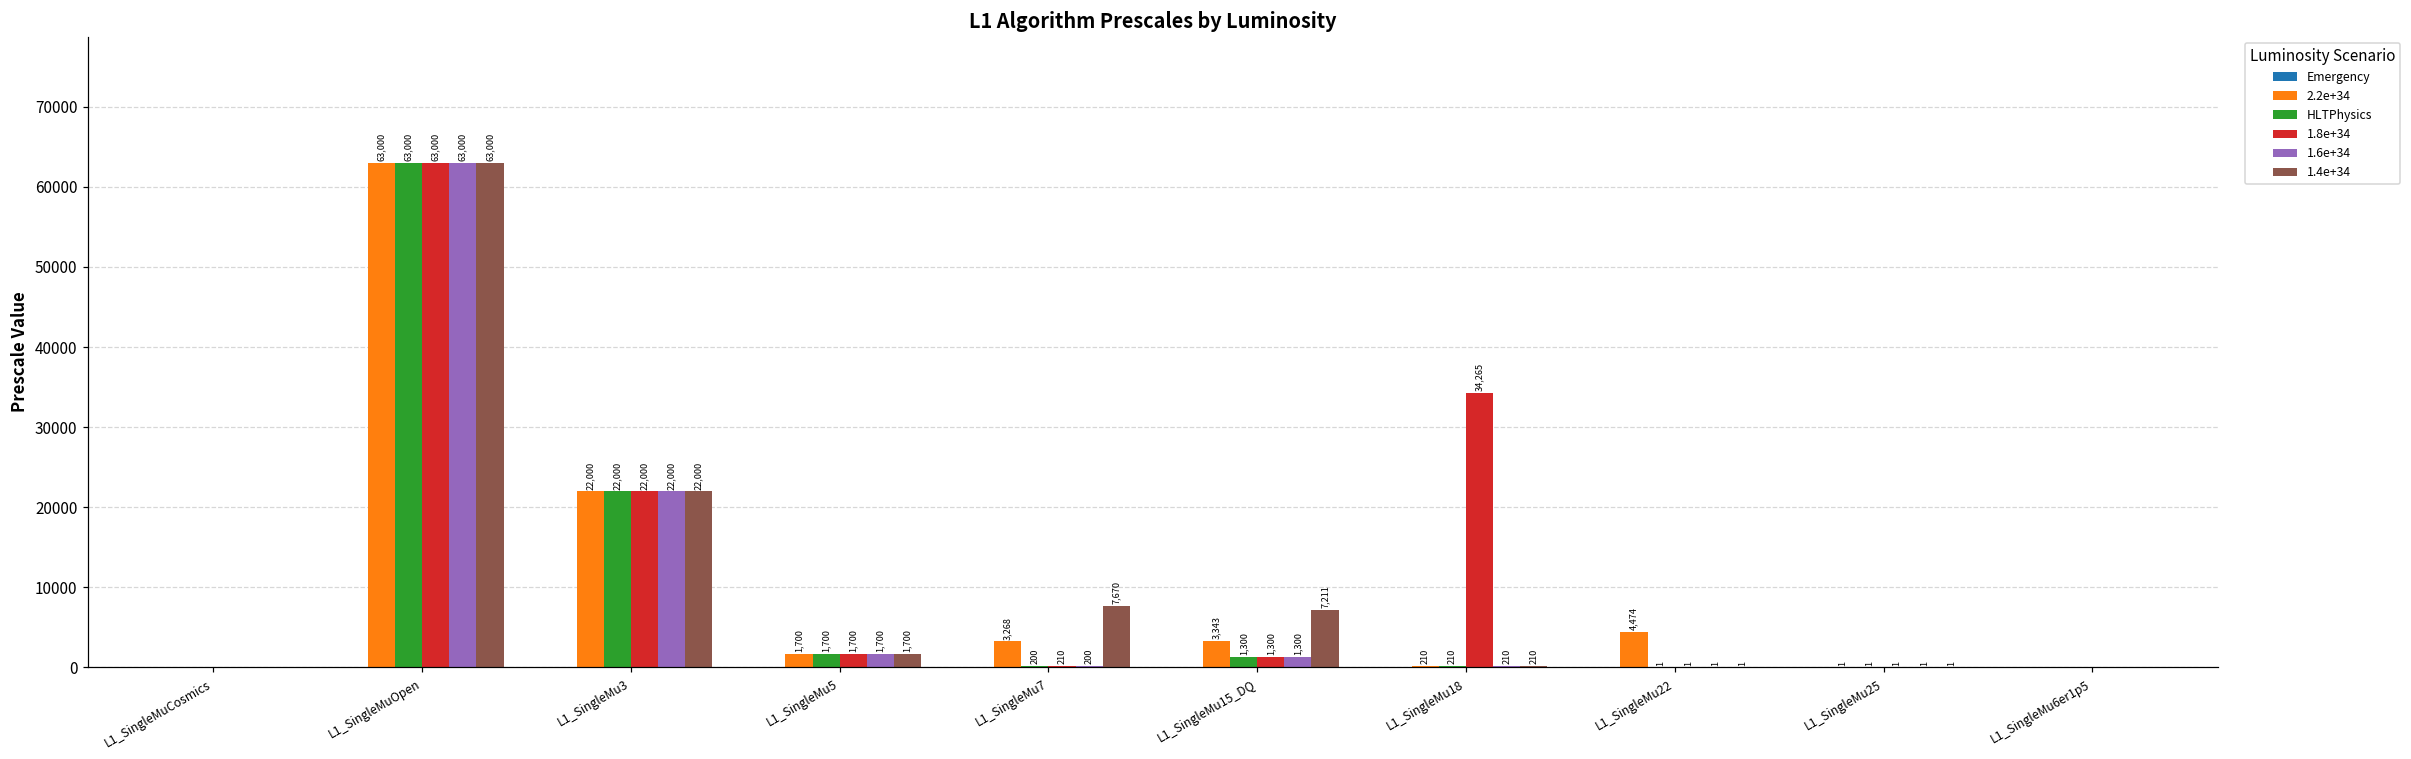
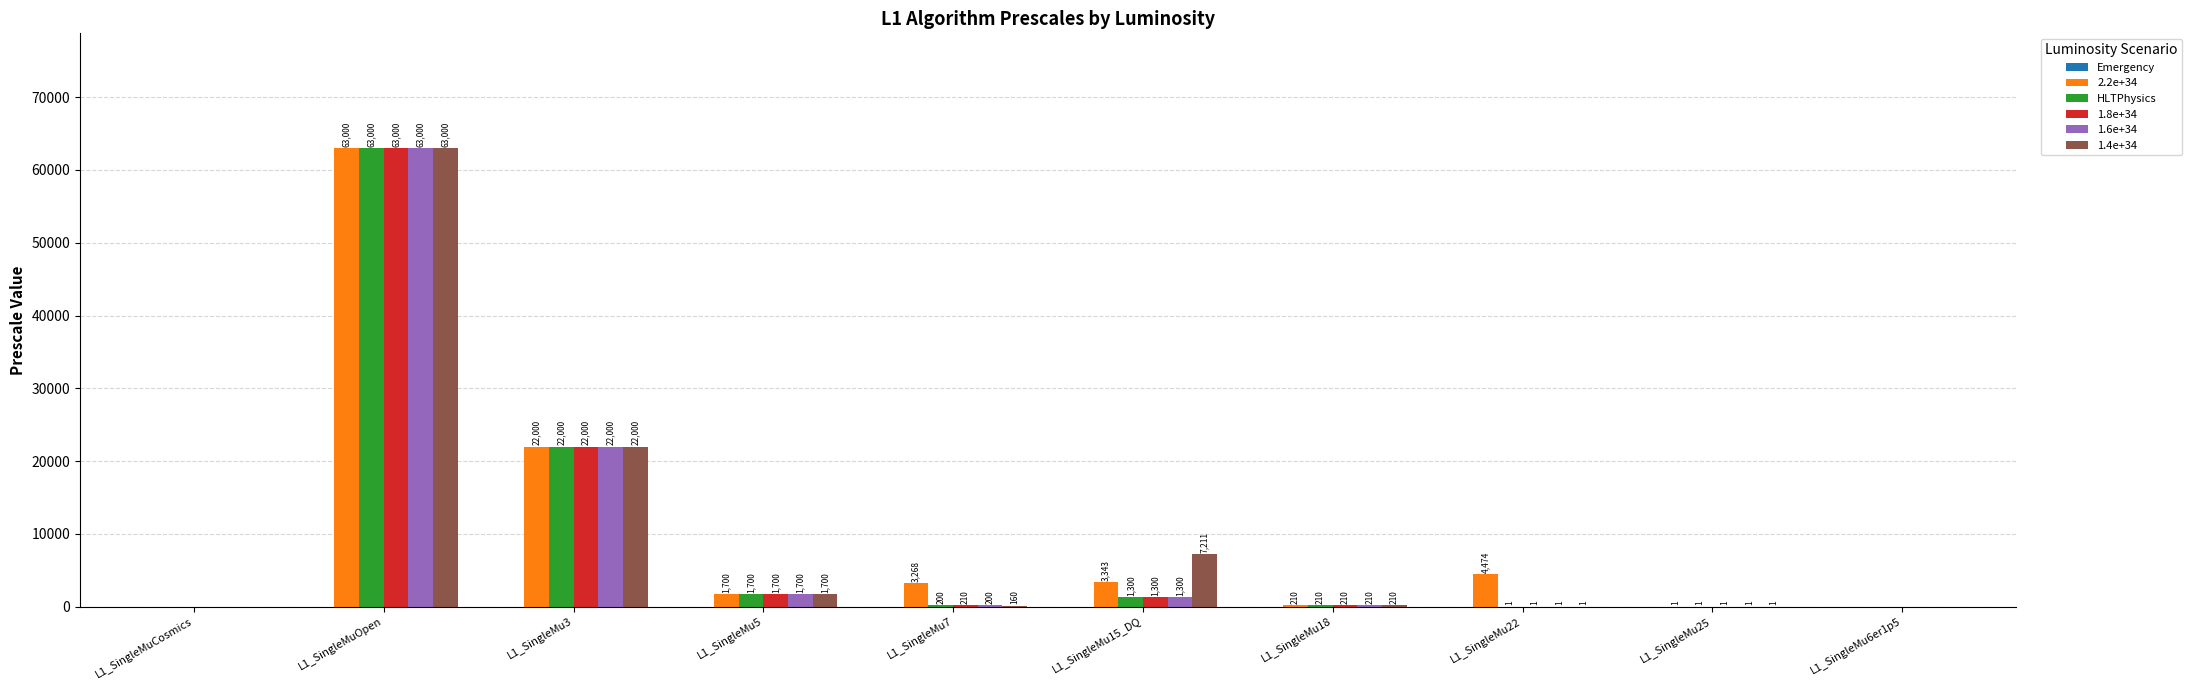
  {
    "Emergency": {
      "L1_SingleMuCosmics": "0",
      "L1_SingleMuOpen": "0",
      "L1_SingleMu3": "0",
      "L1_SingleMu5": "0",
      "L1_SingleMu7": "0",
      "L1_SingleMu15_DQ": "0",
      "L1_SingleMu18": "0",
      "L1_SingleMu22": "0",
      "L1_SingleMu25": "0",
      "L1_SingleMu6er1p5": "0"
    },
    "2.2e+34": {
      "L1_SingleMuOpen": "63,000",
      "L1_SingleMu3": "22,000",
      "L1_SingleMu5": "1,700",
      "L1_SingleMu7": "3,268",
      "L1_SingleMu15_DQ": "3,343",
      "L1_SingleMu18": "210",
      "L1_SingleMu22": "4,474",
      "L1_SingleMu25": "1"
    },
    "HLTPhysics": {
      "L1_SingleMuOpen": "63,000",
      "L1_SingleMu3": "22,000",
      "L1_SingleMu5": "1,700",
      "L1_SingleMu7": "200",
      "L1_SingleMu15_DQ": "1,300",
      "L1_SingleMu18": "210",
      "L1_SingleMu22": "1",
      "L1_SingleMu25": "1"
    },
    "1.8e+34": {
      "L1_SingleMuOpen": "63,000",
      "L1_SingleMu3": "22,000",
      "L1_SingleMu5": "1,700",
      "L1_SingleMu7": "210",
      "L1_SingleMu15_DQ": "1,300",
-     "L1_SingleMu18": "34,265",
+     "L1_SingleMu18": "210",
      "L1_SingleMu22": "1",
      "L1_SingleMu25": "1"
    },
    "1.6e+34": {
      "L1_SingleMuOpen": "63,000",
      "L1_SingleMu3": "22,000",
      "L1_SingleMu5": "1,700",
      "L1_SingleMu7": "200",
      "L1_SingleMu15_DQ": "1,300",
      "L1_SingleMu18": "210",
      "L1_SingleMu22": "1",
      "L1_SingleMu25": "1"
    },
    "1.4e+34": {
      "L1_SingleMuOpen": "63,000",
      "L1_SingleMu3": "22,000",
      "L1_SingleMu5": "1,700",
-     "L1_SingleMu7": "7,670",
+     "L1_SingleMu7": "160",
      "L1_SingleMu15_DQ": "7,211",
      "L1_SingleMu18": "210",
      "L1_SingleMu22": "1",
      "L1_SingleMu25": "1"
    }
  }
